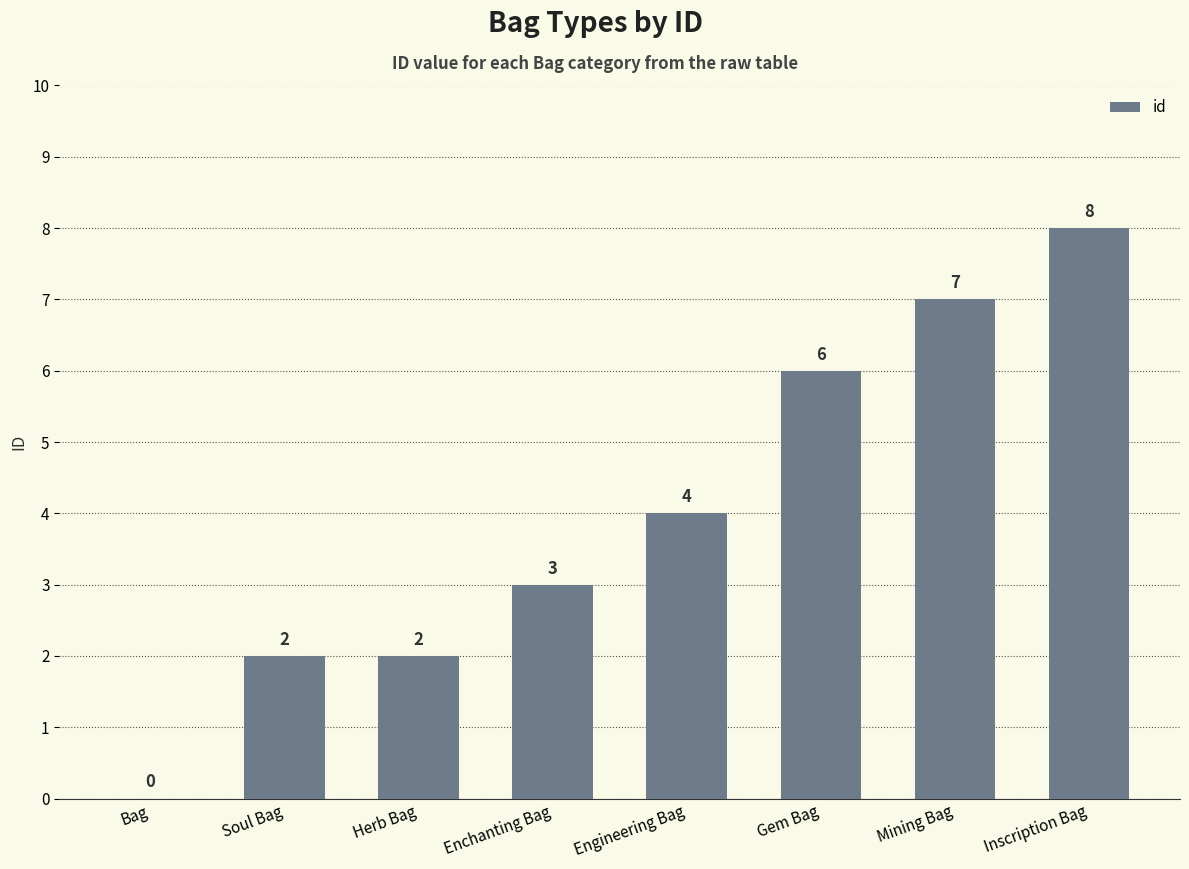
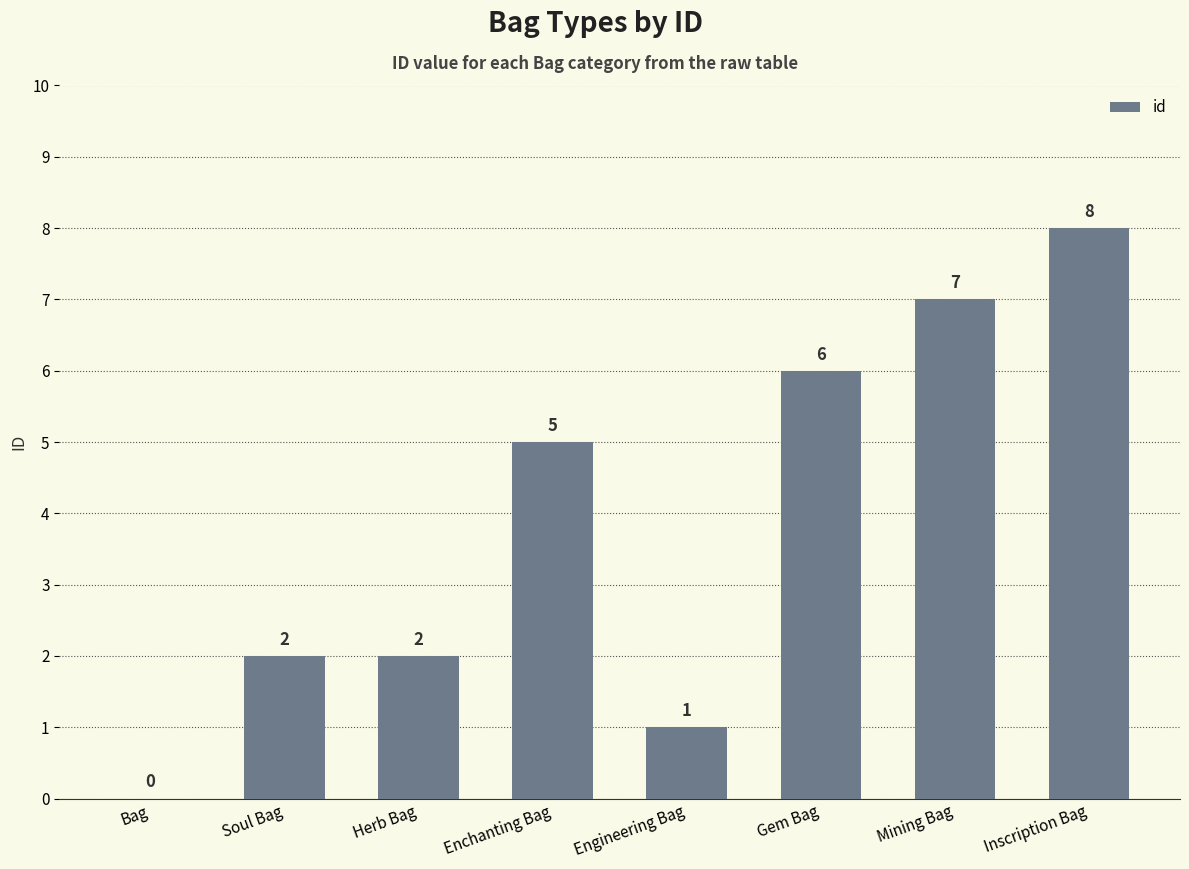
  {
    "Bag": 0,
    "Soul Bag": 2,
    "Herb Bag": 2,
-   "Enchanting Bag": 3,
-   "Engineering Bag": 4,
+   "Enchanting Bag": 5,
+   "Engineering Bag": 1,
    "Gem Bag": 6,
    "Mining Bag": 7,
    "Inscription Bag": 8
  }
